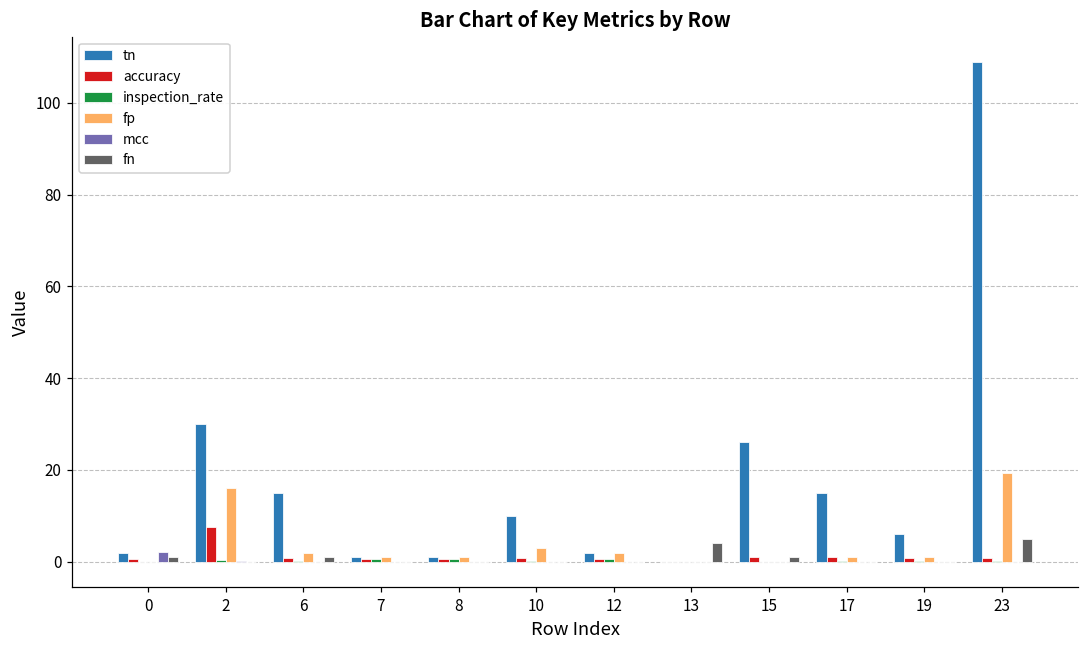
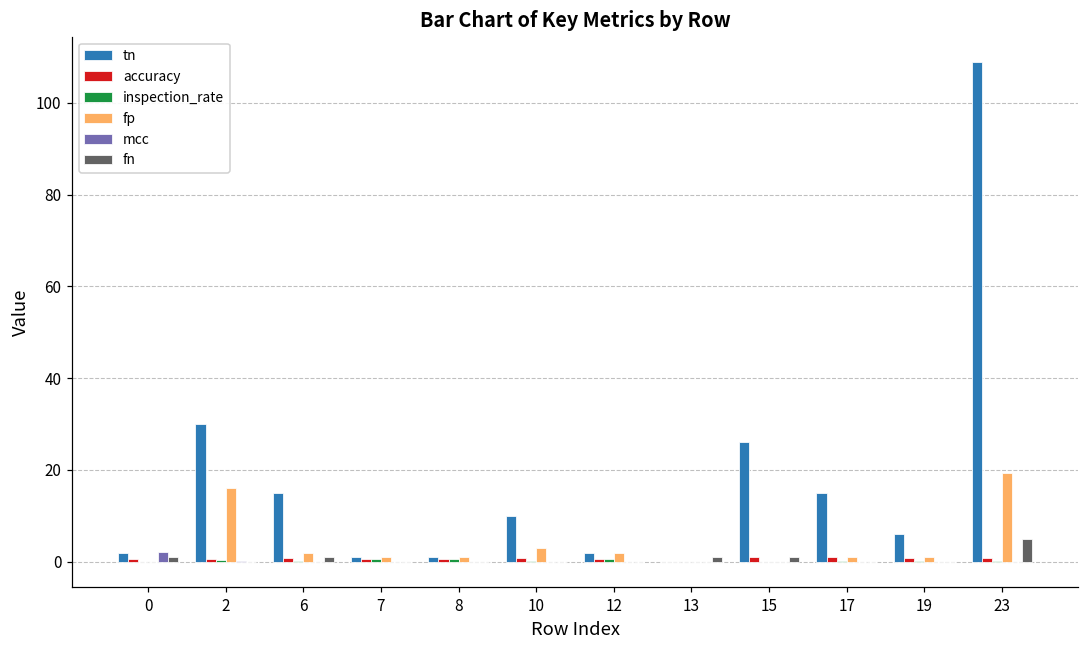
  {
    "tn": {
      "0": 2,
      "2": 30,
      "6": 15,
      "7": 1,
      "8": 1,
      "10": 10,
      "12": 2,
      "13": 0,
      "15": 26,
      "17": 15,
      "19": 6,
      "23": 109
    },
    "accuracy": {
      "0": 1,
-     "2": 8,
+     "2": 1,
      "6": 1,
      "10": 1,
      "13": 0,
      "15": 1,
      "17": 1,
      "19": 1,
      "23": 1
    },
    "inspection_rate": {
      "0": 0,
      "13": 0,
      "15": 0
    },
    "fp": {
      "0": 0,
      "2": 16,
      "6": 2,
      "7": 1,
      "8": 1,
      "10": 3,
      "12": 2,
      "13": 0,
      "15": 0,
      "17": 1,
      "19": 1,
      "23": 19
    },
    "mcc": {
      "0": 2,
      "7": 0,
      "8": 0,
      "10": 0,
      "12": 0,
      "13": 0,
      "15": 0,
      "17": 0,
      "19": 0
    },
    "fn": {
      "0": 1,
      "2": 0,
      "6": 1,
      "7": 0,
      "8": 0,
      "10": 0,
      "12": 0,
-     "13": 4,
+     "13": 1,
      "15": 1,
      "17": 0,
      "19": 0,
      "23": 5
    }
  }
